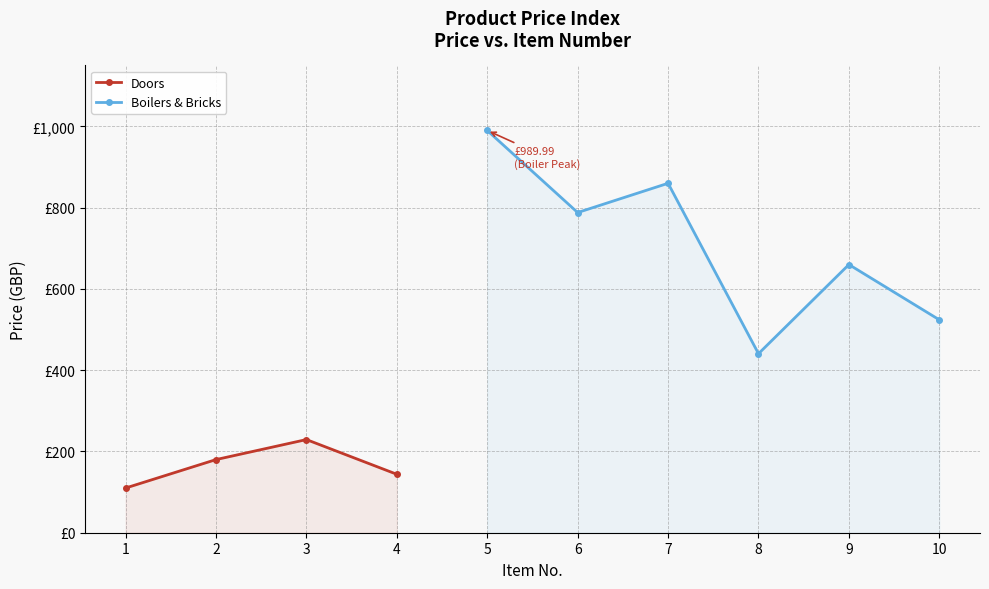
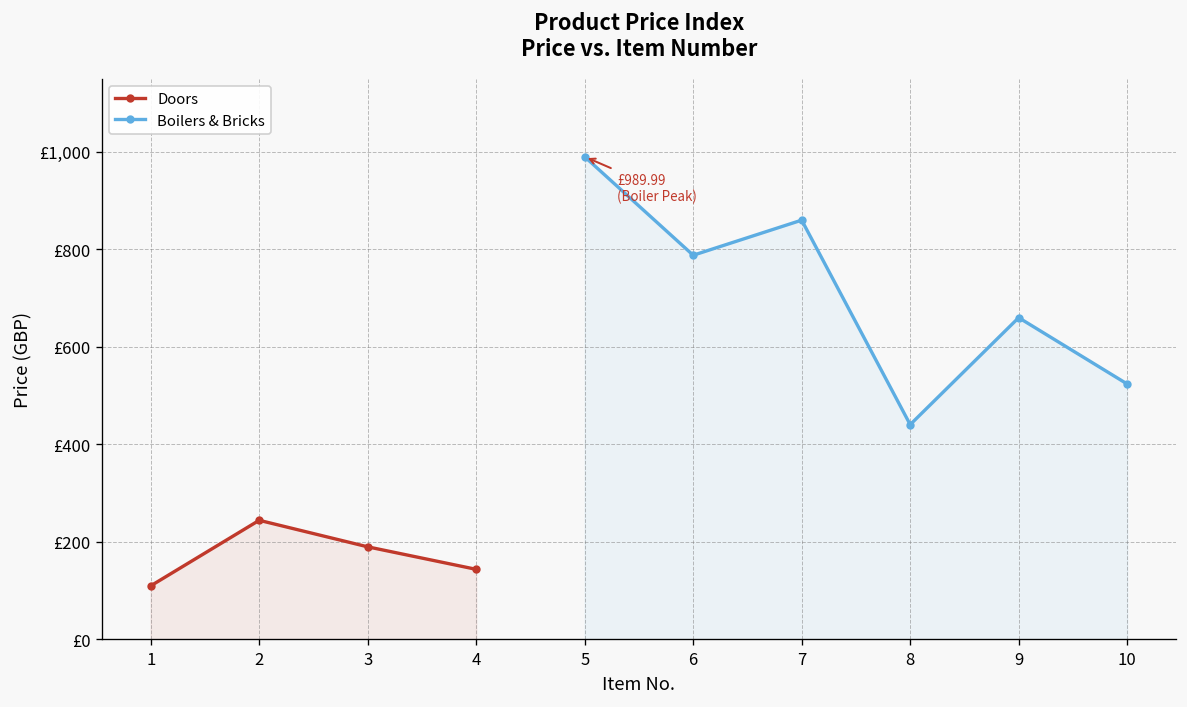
  {
    "Doors": {
      "1": "£110",
-     "2": "£180",
-     "3": "£230",
+     "2": "£240",
+     "3": "£190",
      "4": "£140"
    },
    "Boilers & Bricks": {
      "5": "£989.99"
    }
  }
